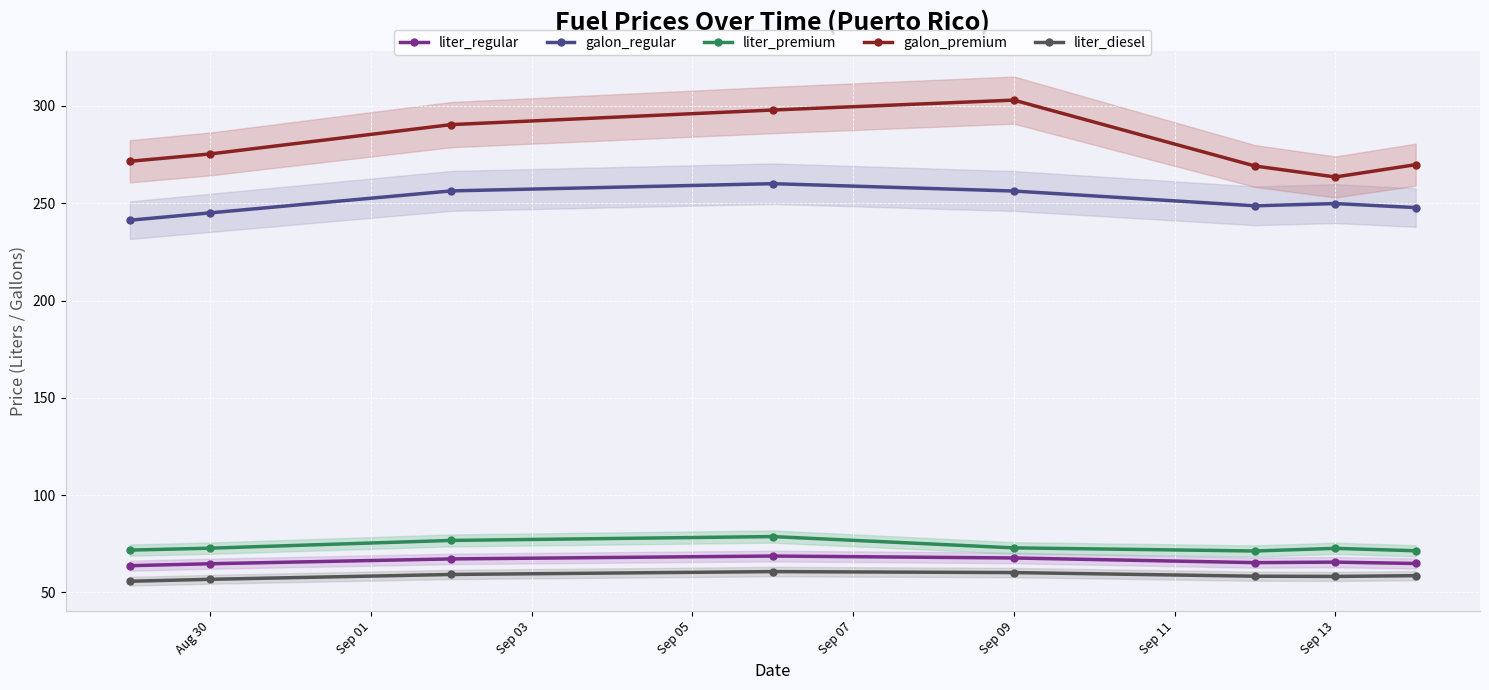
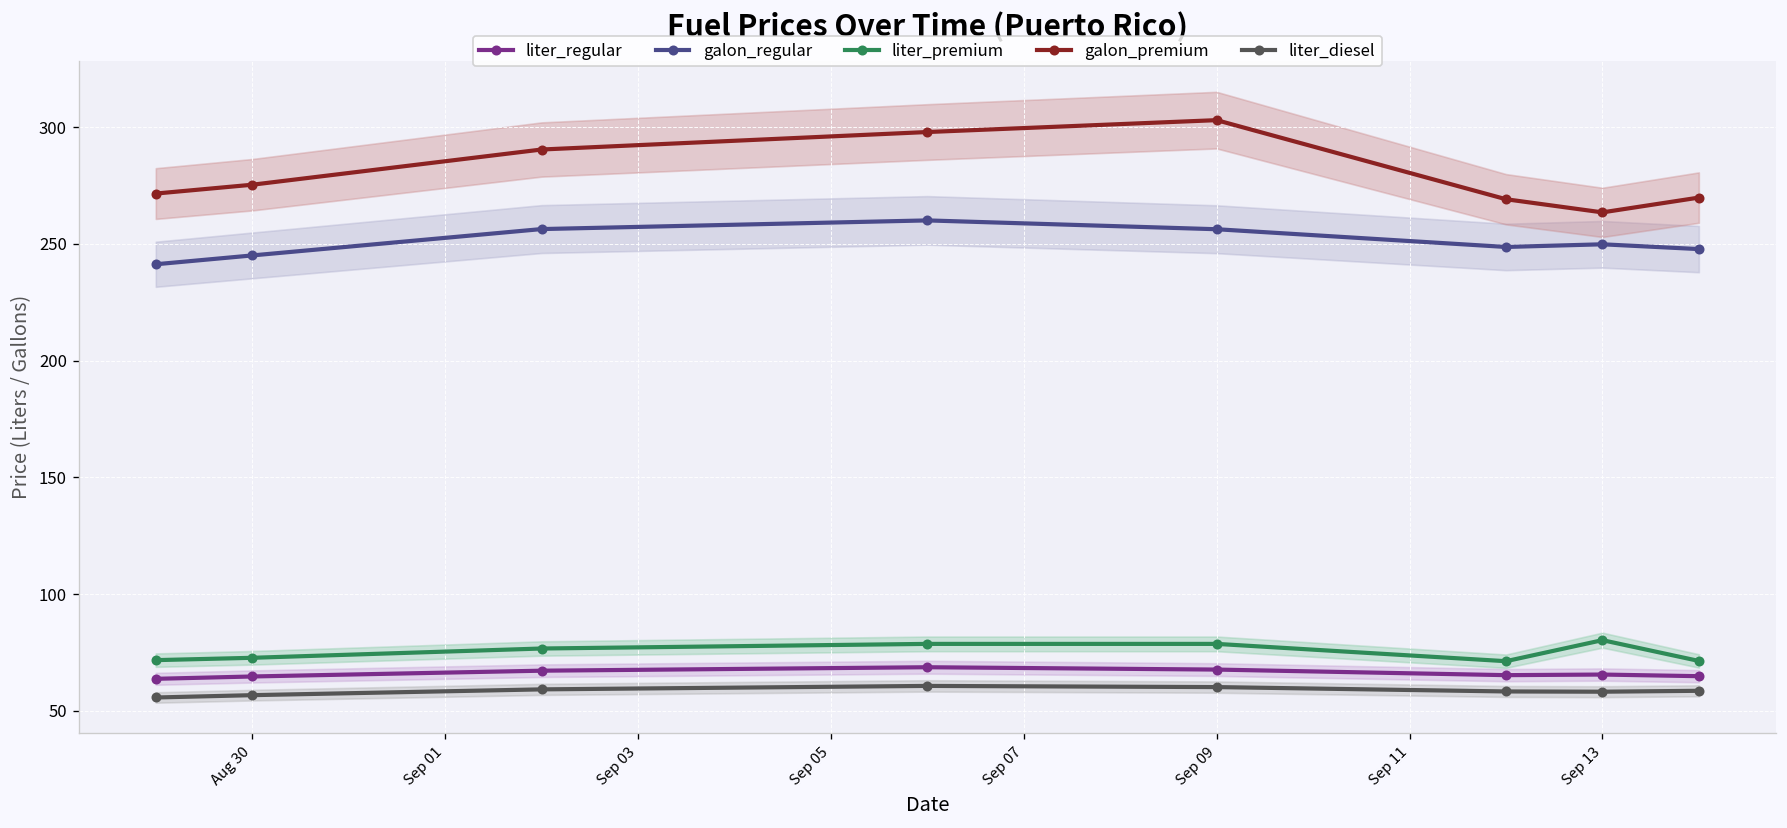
  {
    "liter_premium": {
      "Aug 30": 73,
-     "Sep 09": 73,
-     "Sep 13": 73
+     "Sep 09": 79,
+     "Sep 13": 80
    },
    "galon_premium": {
      "Aug 30": 275,
      "Sep 09": 303,
      "Sep 13": 264
    }
  }
